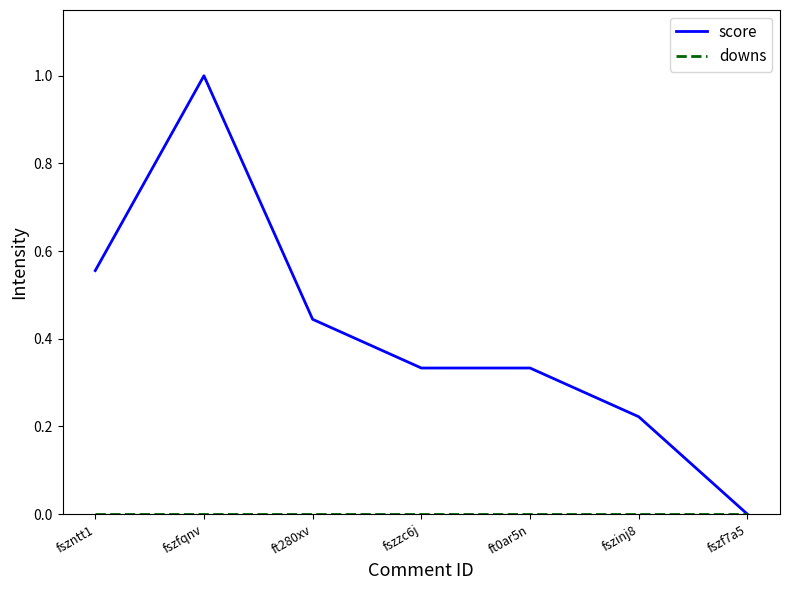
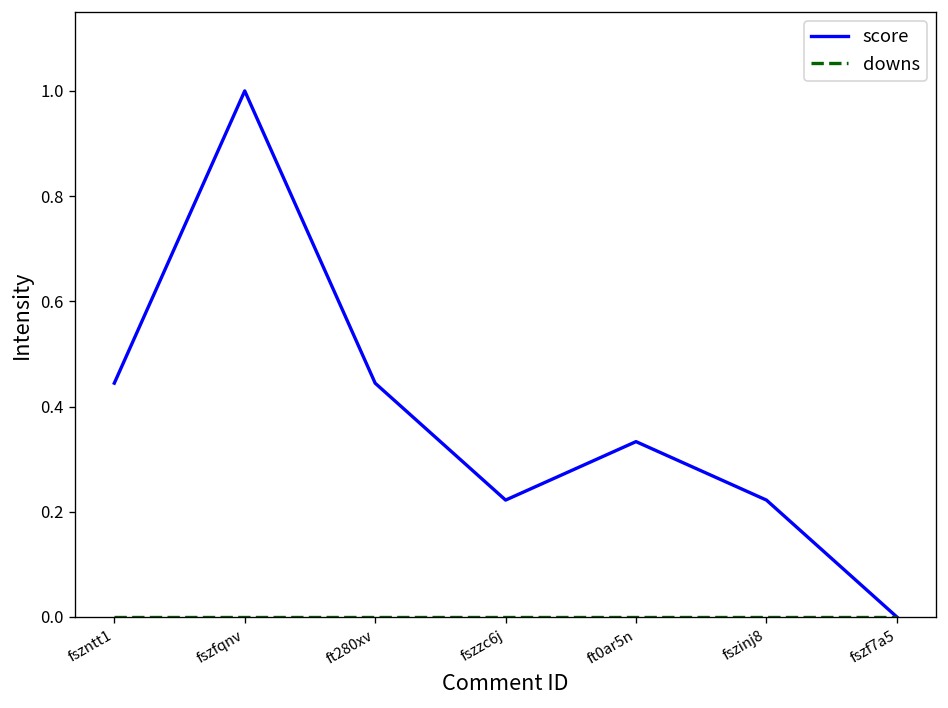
  {
    "score": {
-     "fszntt1": 0.56,
+     "fszntt1": 0.44,
      "fszfqnv": 1.00,
      "ft280xv": 0.44,
-     "fszzc6j": 0.33,
+     "fszzc6j": 0.22,
      "ft0ar5n": 0.33,
      "fszinj8": 0.22
    },
    "downs": {
      "fszntt1": 0.00,
      "fszfqnv": 0.00,
      "ft280xv": 0.00,
      "fszzc6j": 0.00,
      "ft0ar5n": 0.00,
      "fszinj8": 0.00
    }
  }
